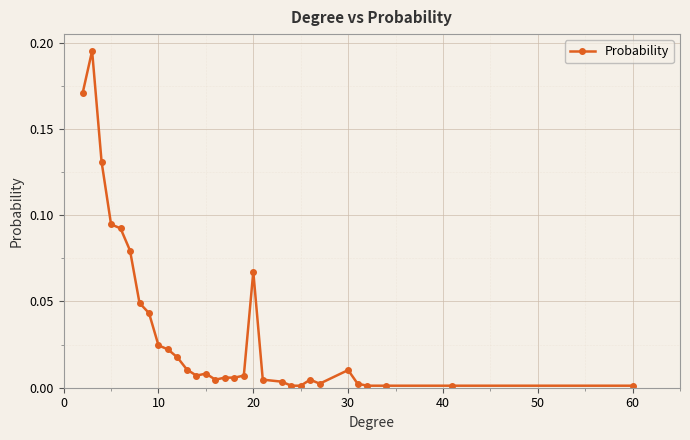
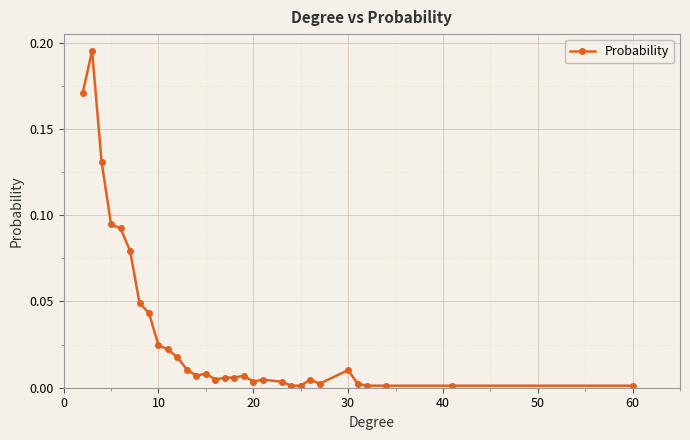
  {
    "10": 0.025,
-   "20": 0.067,
+   "20": 0.004,
    "30": 0.010,
    "60": 0.001
  }
